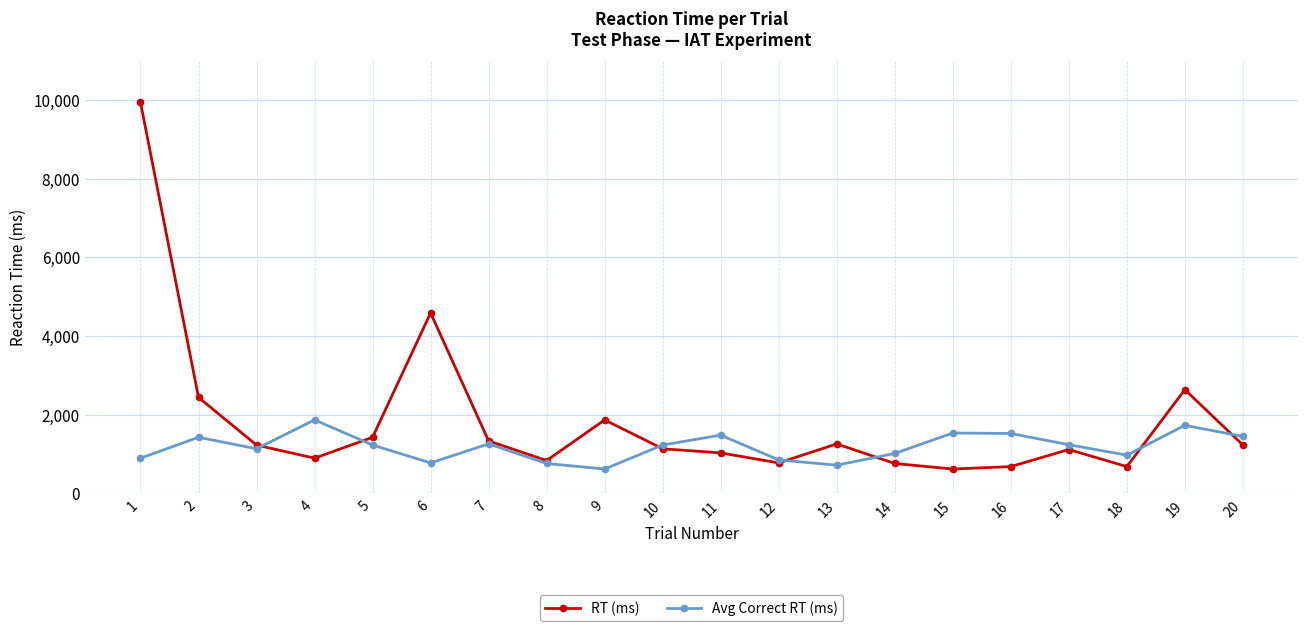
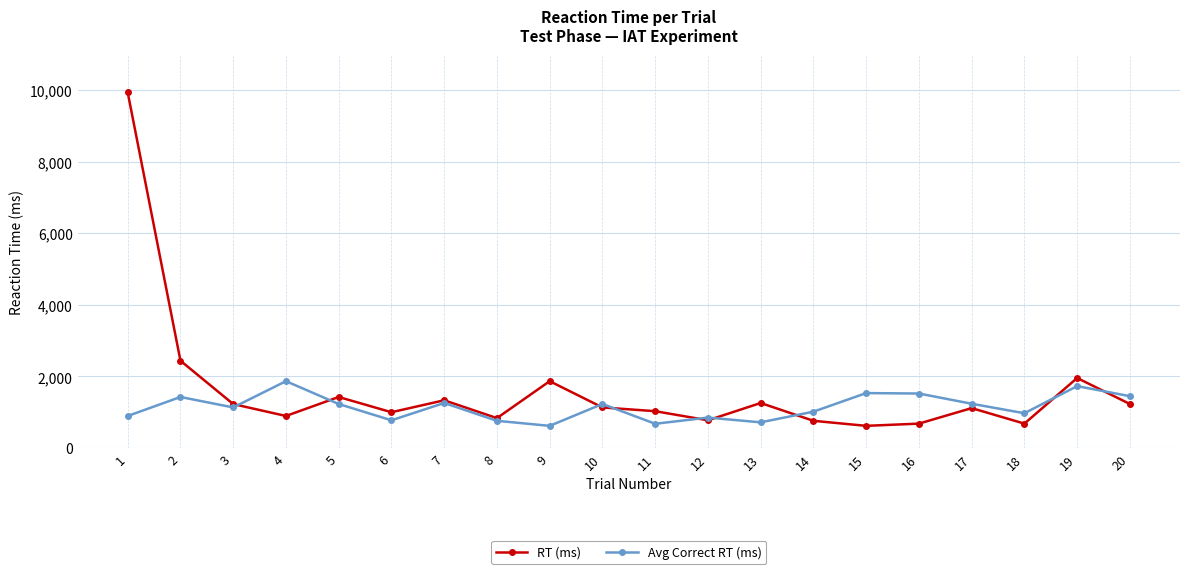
  {
    "RT (ms)": {
      "1": "9,900",
      "2": "2,400",
      "3": "1,200",
      "4": "900",
      "5": "1,400",
-     "6": "4,600",
+     "6": "1,000",
      "7": "1,300",
      "8": "800",
      "9": "1,900",
      "10": "1,100",
      "11": "1,000",
      "12": "800",
      "13": "1,300",
      "14": "800",
      "15": "600",
      "16": "700",
      "17": "1,100",
      "18": "700",
-     "19": "2,600",
+     "19": "2,000",
      "20": "1,200"
    },
    "Avg Correct RT (ms)": {
      "1": "900",
      "2": "1,400",
      "3": "1,100",
      "4": "1,900",
      "5": "1,200",
      "6": "800",
      "7": "1,300",
      "8": "800",
      "9": "600",
      "10": "1,200",
-     "11": "1,500",
+     "11": "700",
      "12": "800",
      "13": "700",
      "14": "1,000",
      "15": "1,500",
      "16": "1,500",
      "17": "1,200",
      "18": "1,000",
      "19": "1,700",
      "20": "1,400"
    }
  }
